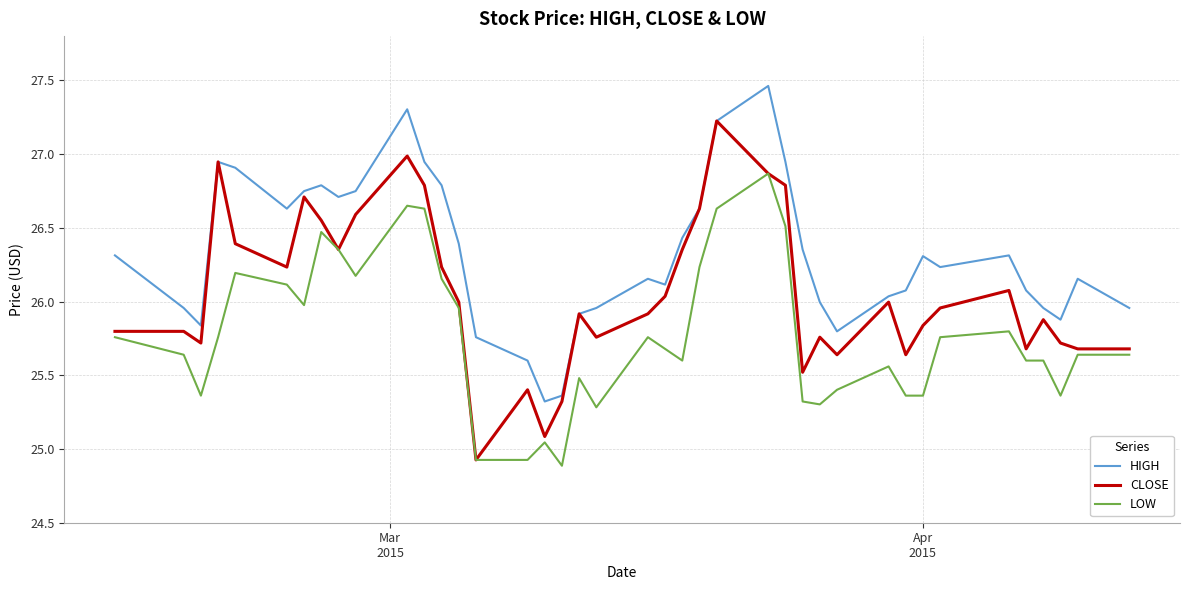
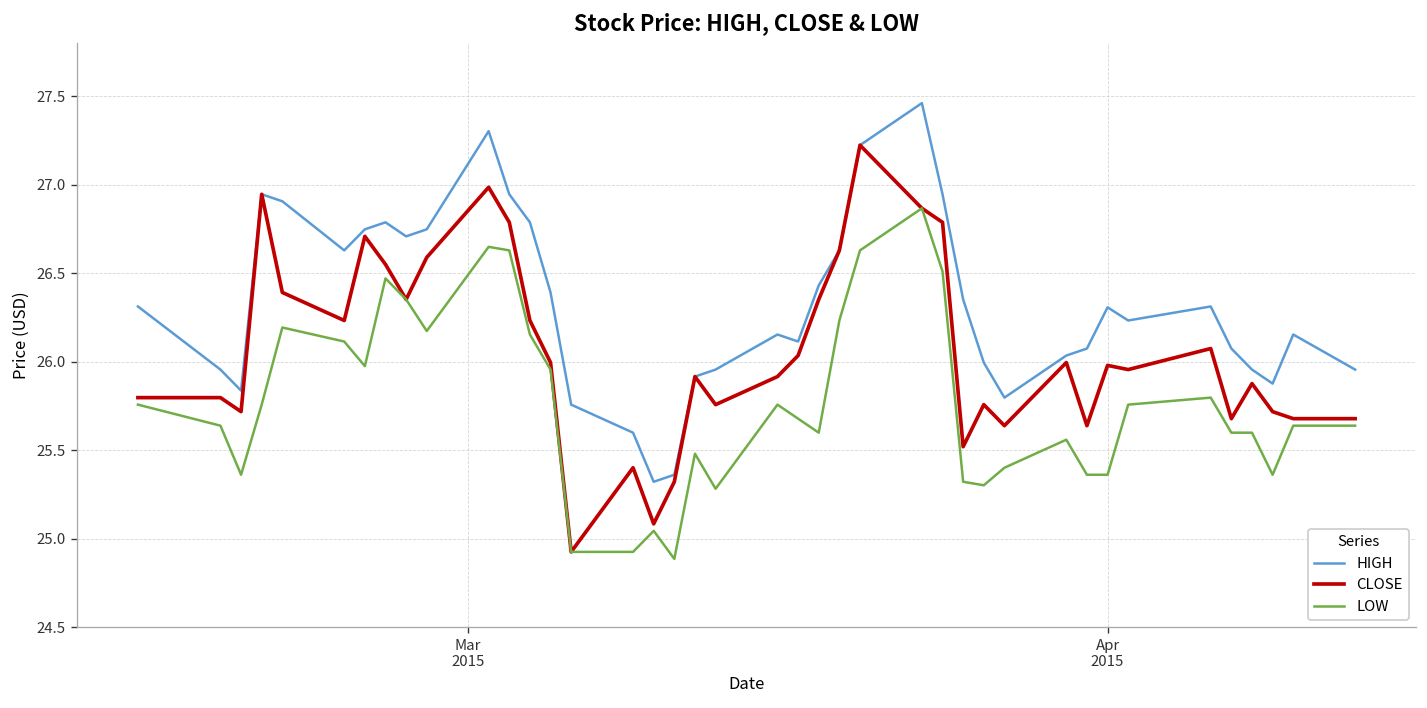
  {
    "HIGH": {
      "Apr 2015": 26.31
    },
    "CLOSE": {
-     "Apr 2015": 25.84
+     "Apr 2015": 25.98
    },
    "LOW": {
      "Apr 2015": 25.36
    }
  }
